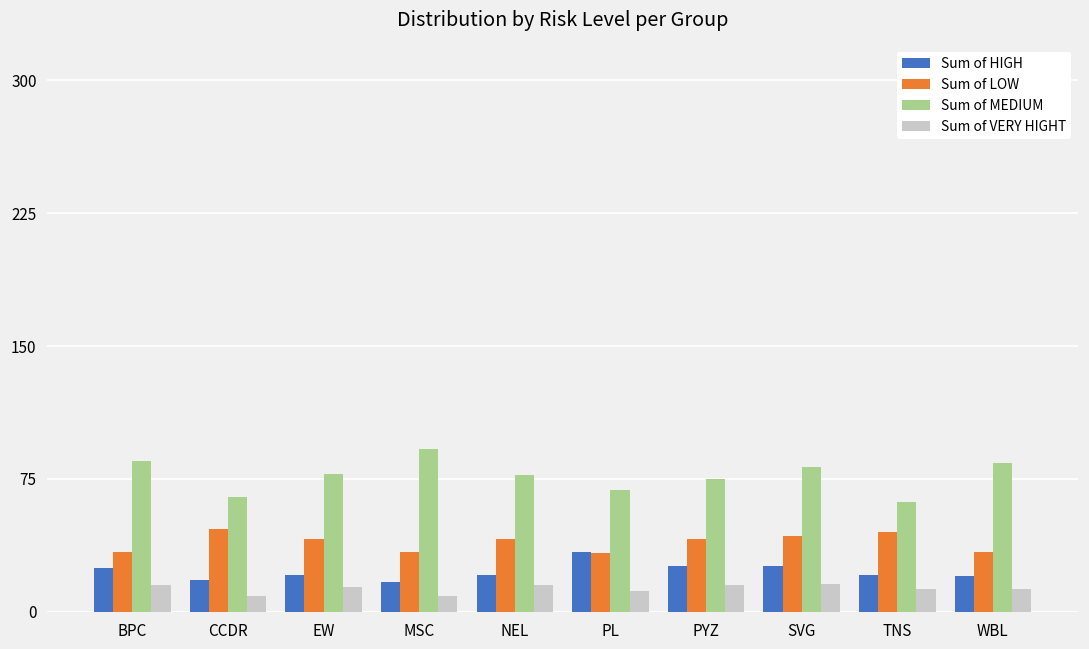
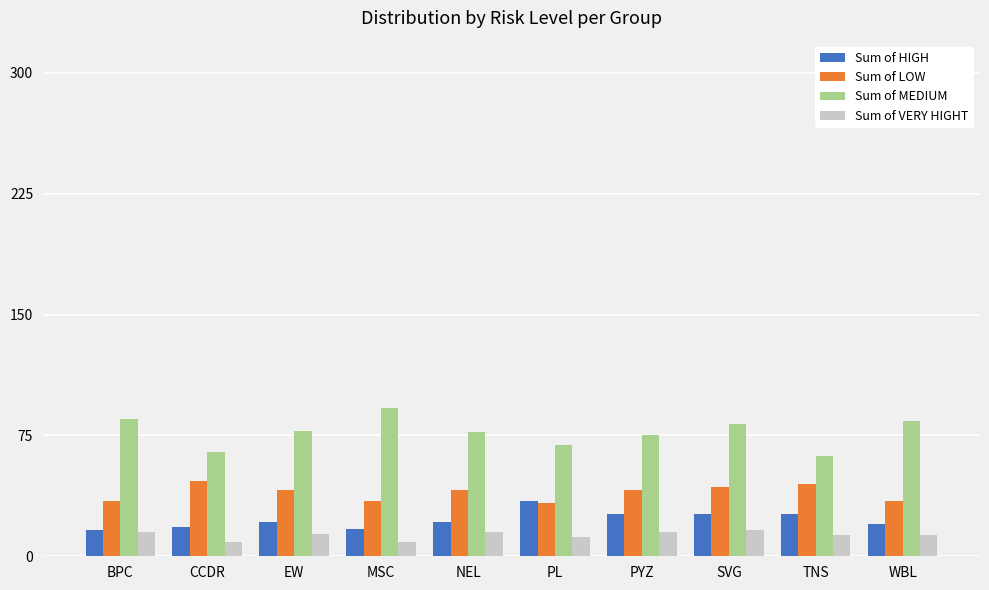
  {
    "Sum of HIGH": {
-     "BPC": 25,
+     "BPC": 16,
      "CCDR": 18,
      "EW": 21,
      "MSC": 17,
      "NEL": 21,
      "PL": 34,
      "PYZ": 26,
      "SVG": 26,
-     "TNS": 21,
+     "TNS": 26,
      "WBL": 20
    },
    "Sum of LOW": {
      "BPC": 34,
      "CCDR": 47,
      "EW": 41,
      "MSC": 34,
      "NEL": 41,
      "PL": 33,
      "PYZ": 41,
      "SVG": 43,
      "TNS": 45,
      "WBL": 34
    },
    "Sum of MEDIUM": {
      "BPC": 85,
      "CCDR": 65,
      "EW": 78,
      "MSC": 92,
      "NEL": 77,
      "PL": 69,
      "PYZ": 75,
      "SVG": 82,
      "TNS": 62,
      "WBL": 84
    },
    "Sum of VERY HIGHT": {
      "BPC": 15,
      "CCDR": 9,
      "EW": 14,
      "MSC": 9,
      "NEL": 15,
      "PL": 12,
      "PYZ": 15,
      "SVG": 16,
      "TNS": 13,
      "WBL": 13
    }
  }
